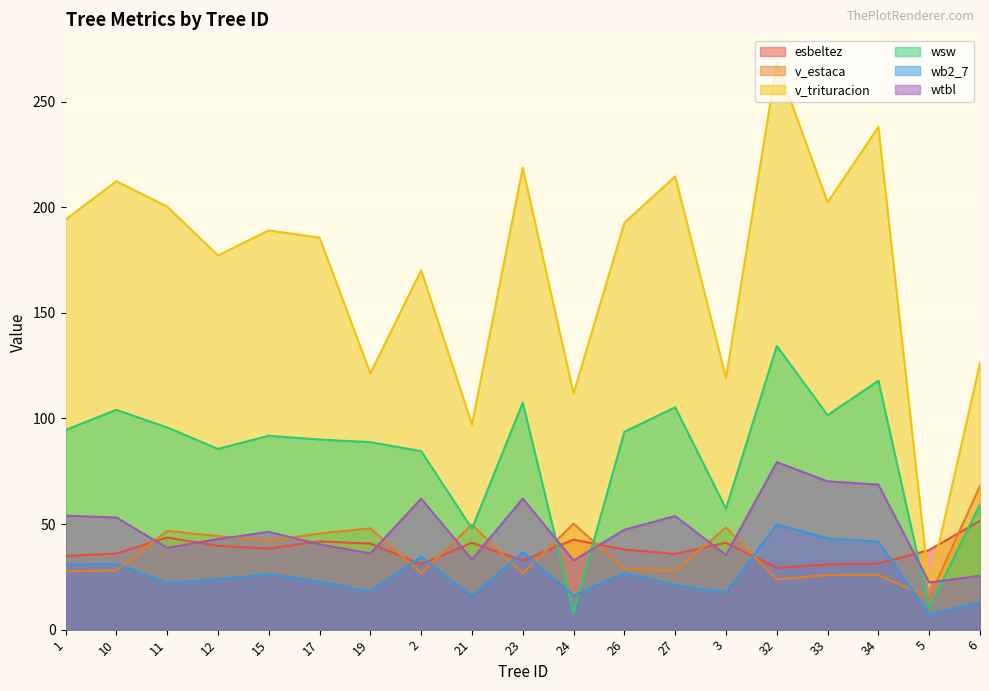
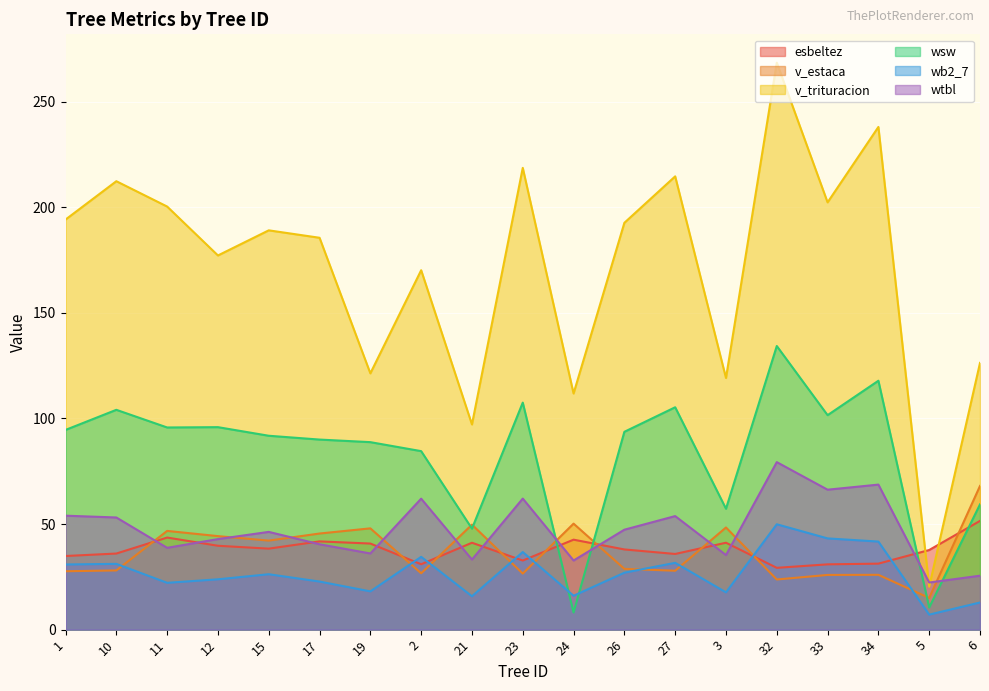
  {
    "wsw": {
      "1": 95,
      "10": 104,
      "11": 96,
-     "12": 86,
+     "12": 96,
      "15": 92,
      "17": 90,
      "19": 89,
      "2": 85,
      "21": 48,
      "23": 108,
      "24": 8,
      "26": 94,
      "27": 105,
      "3": 57,
      "32": 134,
      "33": 102,
      "34": 118,
      "5": 11,
      "6": 59
    },
    "wb2_7": {
      "1": 31,
      "10": 31,
      "11": 22,
      "12": 24,
      "15": 26,
      "17": 23,
      "19": 18,
      "2": 34,
      "21": 16,
      "23": 37,
      "24": 16,
      "26": 27,
-     "27": 21,
+     "27": 32,
      "3": 18,
      "32": 50,
      "33": 43,
      "34": 42,
      "5": 7,
      "6": 13
    },
    "wtbl": {
      "1": 54,
      "10": 53,
      "11": 39,
      "12": 43,
      "15": 46,
      "17": 40,
      "19": 36,
      "2": 62,
      "21": 33,
      "23": 62,
      "24": 33,
      "26": 47,
      "27": 54,
      "3": 35,
      "32": 79,
-     "33": 70,
+     "33": 66,
      "34": 69,
      "5": 22,
      "6": 26
    }
  }
